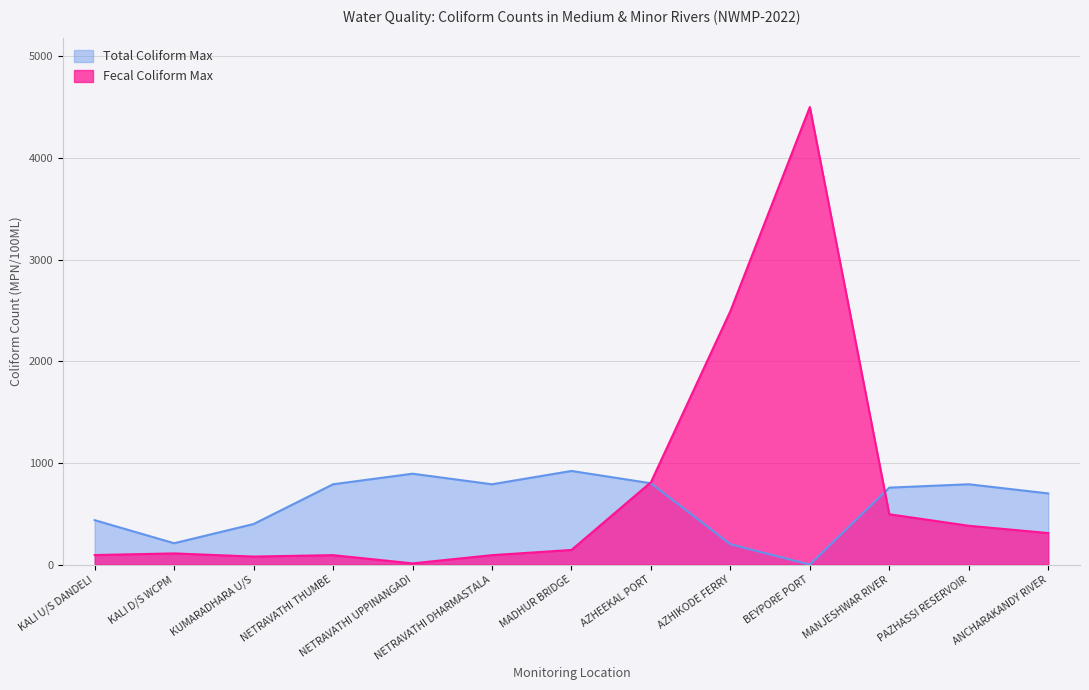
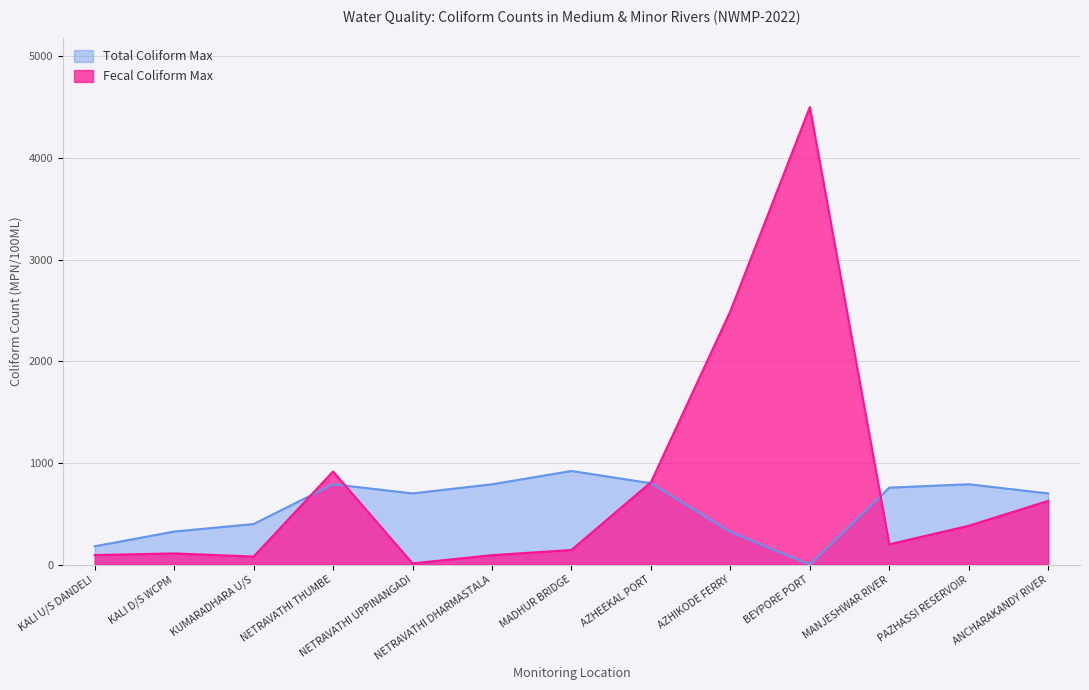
  {
    "Total Coliform Max": {
-     "KALI U/S DANDELI": 440,
-     "KALI D/S WCPM": 210,
+     "KALI U/S DANDELI": 180,
+     "KALI D/S WCPM": 330,
      "KUMARADHARA U/S": 400,
      "NETRAVATHI THUMBE": 790,
-     "NETRAVATHI UPPINANGADI": 890,
+     "NETRAVATHI UPPINANGADI": 700,
      "NETRAVATHI DHARMASTALA": 790,
      "MADHUR BRIDGE": 920,
-     "AZHIKODE FERRY": 200,
+     "AZHIKODE FERRY": 320,
      "BEYPORE PORT": 0,
      "MANJESHWAR RIVER": 760,
      "PAZHASSI RESERVOIR": 790,
      "ANCHARAKANDY RIVER": 700
    },
    "Fecal Coliform Max": {
      "KALI U/S DANDELI": 90,
      "KALI D/S WCPM": 110,
      "KUMARADHARA U/S": 80,
-     "NETRAVATHI THUMBE": 90,
+     "NETRAVATHI THUMBE": 920,
      "NETRAVATHI UPPINANGADI": 10,
      "NETRAVATHI DHARMASTALA": 90,
      "MADHUR BRIDGE": 140,
      "AZHIKODE FERRY": 2490,
      "BEYPORE PORT": 4500,
-     "MANJESHWAR RIVER": 500,
+     "MANJESHWAR RIVER": 200,
      "PAZHASSI RESERVOIR": 380,
-     "ANCHARAKANDY RIVER": 310
+     "ANCHARAKANDY RIVER": 630
    }
  }
